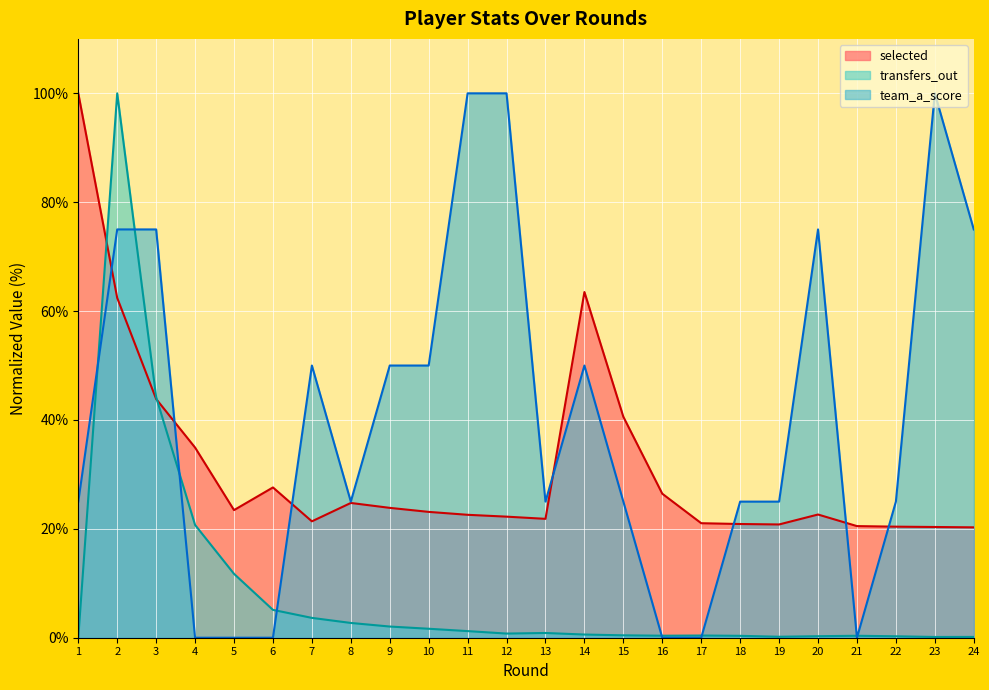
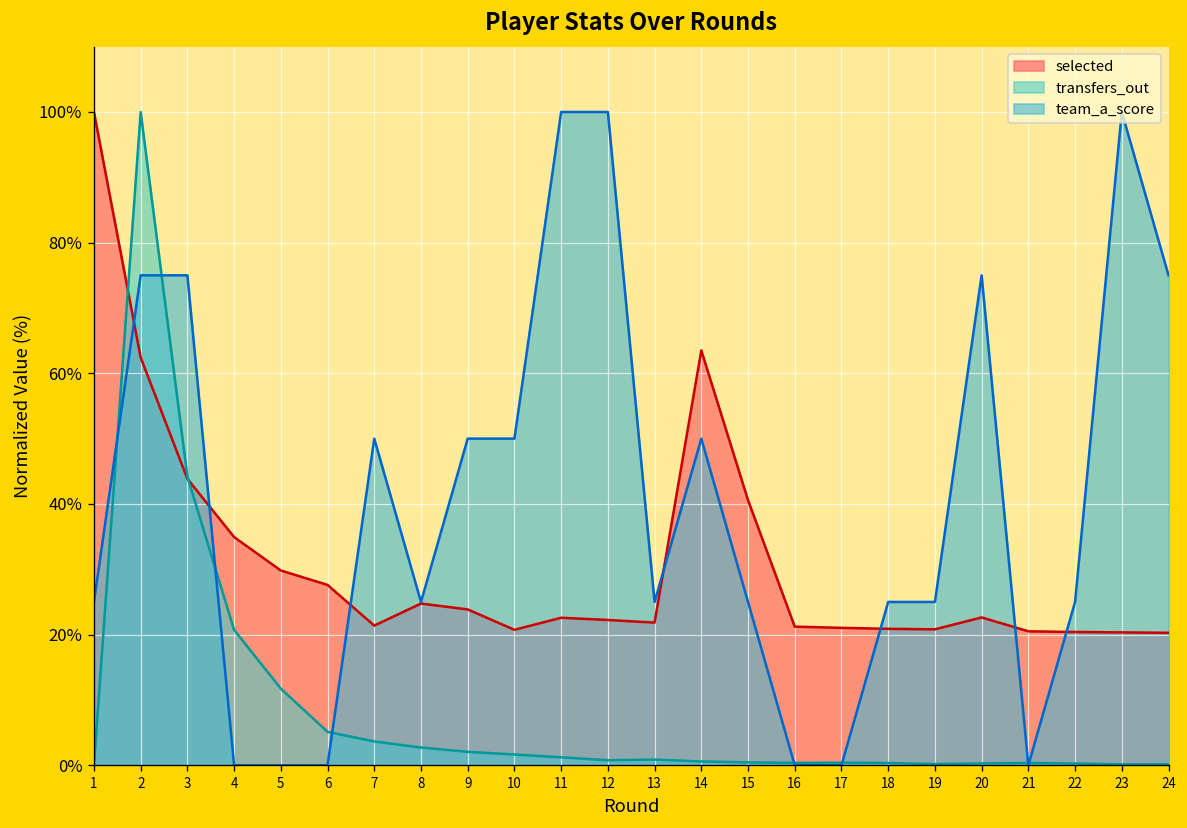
  {
    "selected": {
      "1": "100%",
      "2": "62%",
      "4": "35%",
-     "5": "23%",
+     "5": "30%",
      "6": "28%",
      "7": "21%",
      "9": "24%",
-     "10": "23%",
+     "10": "21%",
      "11": "23%",
      "12": "22%",
      "13": "22%",
      "14": "63%",
      "15": "41%",
-     "16": "26%",
+     "16": "21%",
      "17": "21%",
      "18": "21%",
      "19": "21%",
      "20": "23%",
      "21": "21%",
      "22": "20%",
      "23": "20%",
      "24": "20%"
    }
  }
